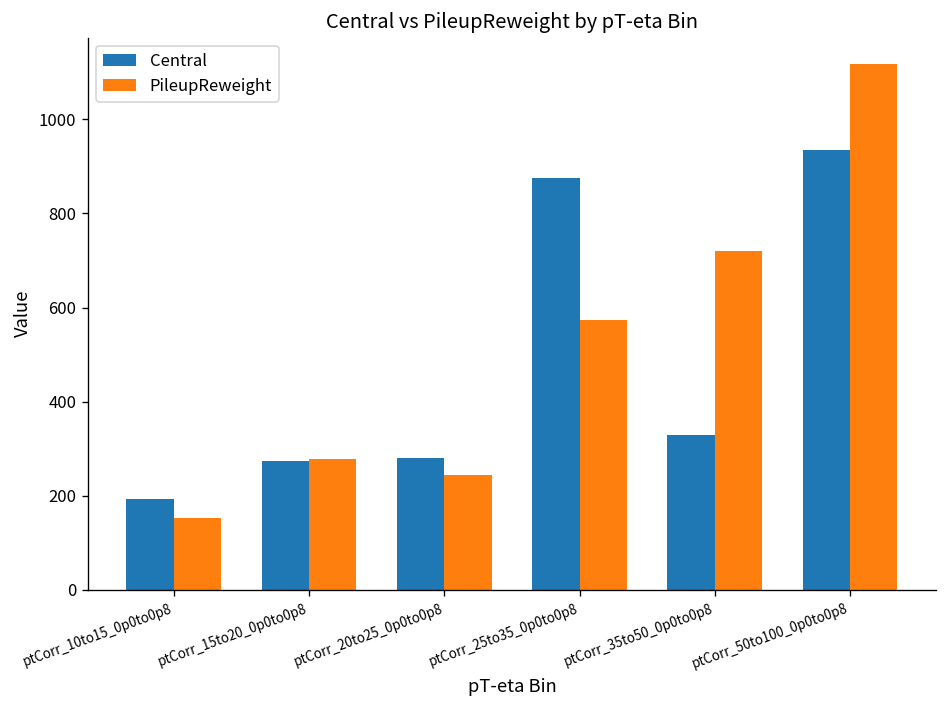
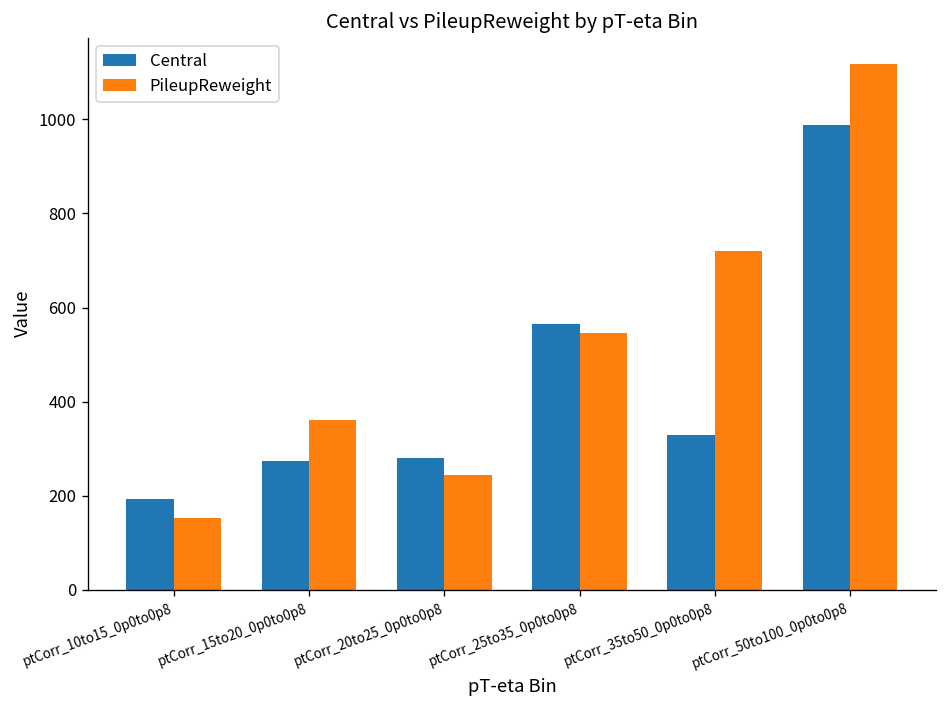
  {
    "Central": {
      "ptCorr_10to15_0p0to0p8": 190,
      "ptCorr_15to20_0p0to0p8": 270,
      "ptCorr_20to25_0p0to0p8": 280,
-     "ptCorr_25to35_0p0to0p8": 880,
+     "ptCorr_25to35_0p0to0p8": 560,
      "ptCorr_35to50_0p0to0p8": 330,
-     "ptCorr_50to100_0p0to0p8": 940
+     "ptCorr_50to100_0p0to0p8": 990
    },
    "PileupReweight": {
      "ptCorr_10to15_0p0to0p8": 150,
-     "ptCorr_15to20_0p0to0p8": 280,
+     "ptCorr_15to20_0p0to0p8": 360,
      "ptCorr_20to25_0p0to0p8": 240,
-     "ptCorr_25to35_0p0to0p8": 570,
+     "ptCorr_25to35_0p0to0p8": 550,
      "ptCorr_35to50_0p0to0p8": 720,
      "ptCorr_50to100_0p0to0p8": 1120
    }
  }
